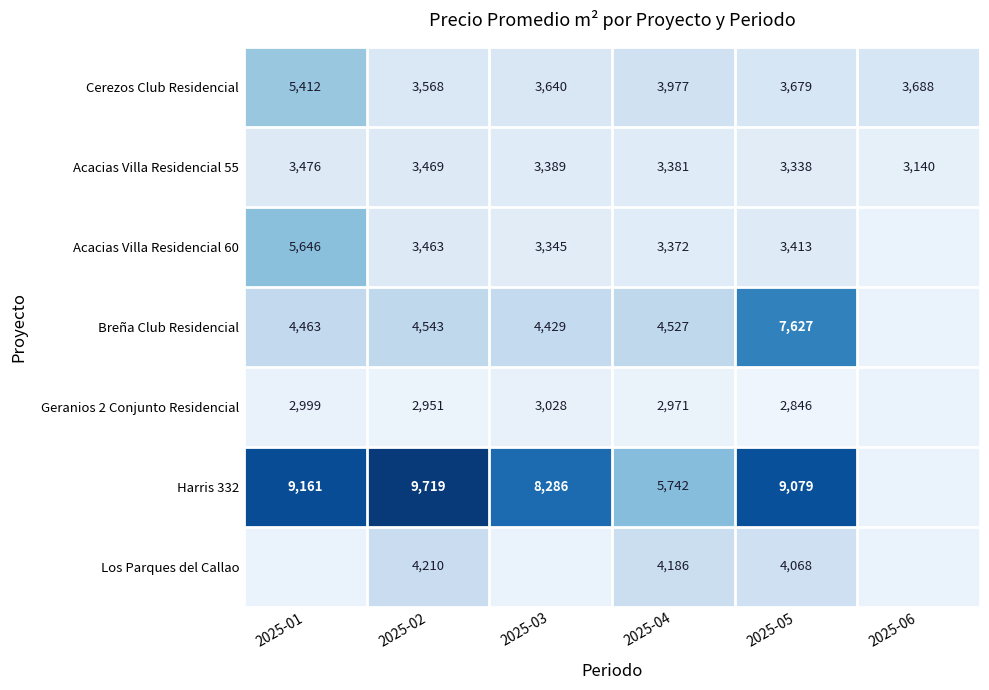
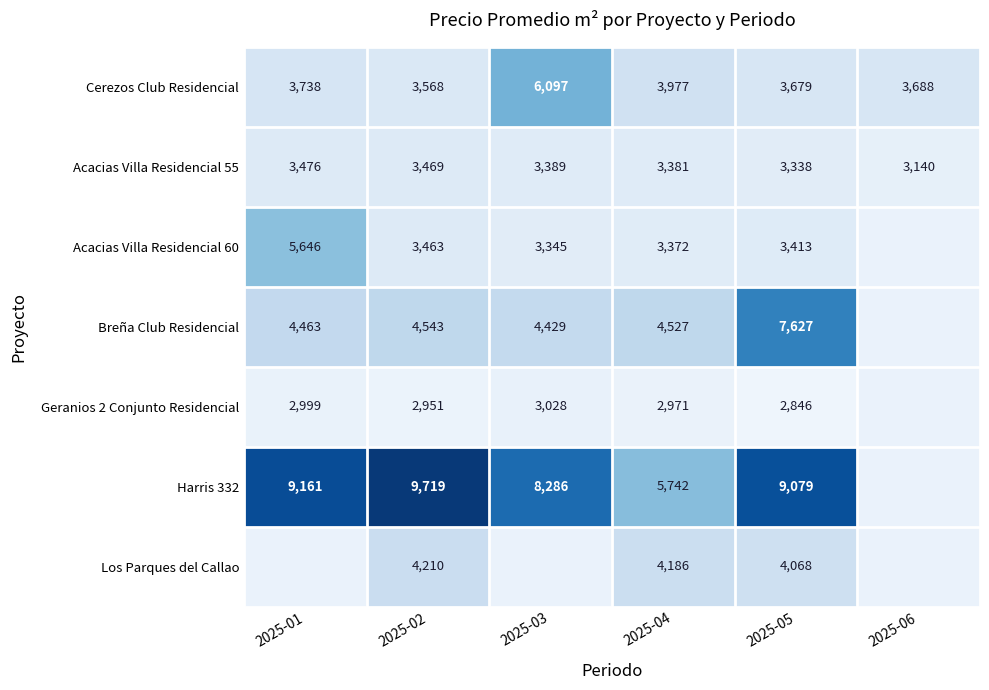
  {
    "Cerezos Club Residencial": {
-     "2025-01": "5,412",
+     "2025-01": "3,738",
      "2025-02": "3,568",
-     "2025-03": "3,640",
+     "2025-03": "6,097",
      "2025-04": "3,977",
      "2025-05": "3,679",
      "2025-06": "3,688"
    },
    "Acacias Villa Residencial 55": {
      "2025-01": "3,476",
      "2025-02": "3,469",
      "2025-03": "3,389",
      "2025-04": "3,381",
      "2025-05": "3,338",
      "2025-06": "3,140"
    },
    "Acacias Villa Residencial 60": {
      "2025-01": "5,646",
      "2025-02": "3,463",
      "2025-03": "3,345",
      "2025-04": "3,372",
      "2025-05": "3,413"
    },
    "Breña Club Residencial": {
      "2025-01": "4,463",
      "2025-02": "4,543",
      "2025-03": "4,429",
      "2025-04": "4,527",
      "2025-05": "7,627"
    },
    "Geranios 2 Conjunto Residencial": {
      "2025-01": "2,999",
      "2025-02": "2,951",
      "2025-03": "3,028",
      "2025-04": "2,971",
      "2025-05": "2,846"
    },
    "Harris 332": {
      "2025-01": "9,161",
      "2025-02": "9,719",
      "2025-03": "8,286",
      "2025-04": "5,742",
      "2025-05": "9,079"
    },
    "Los Parques del Callao": {
      "2025-02": "4,210",
      "2025-04": "4,186",
      "2025-05": "4,068"
    }
  }
